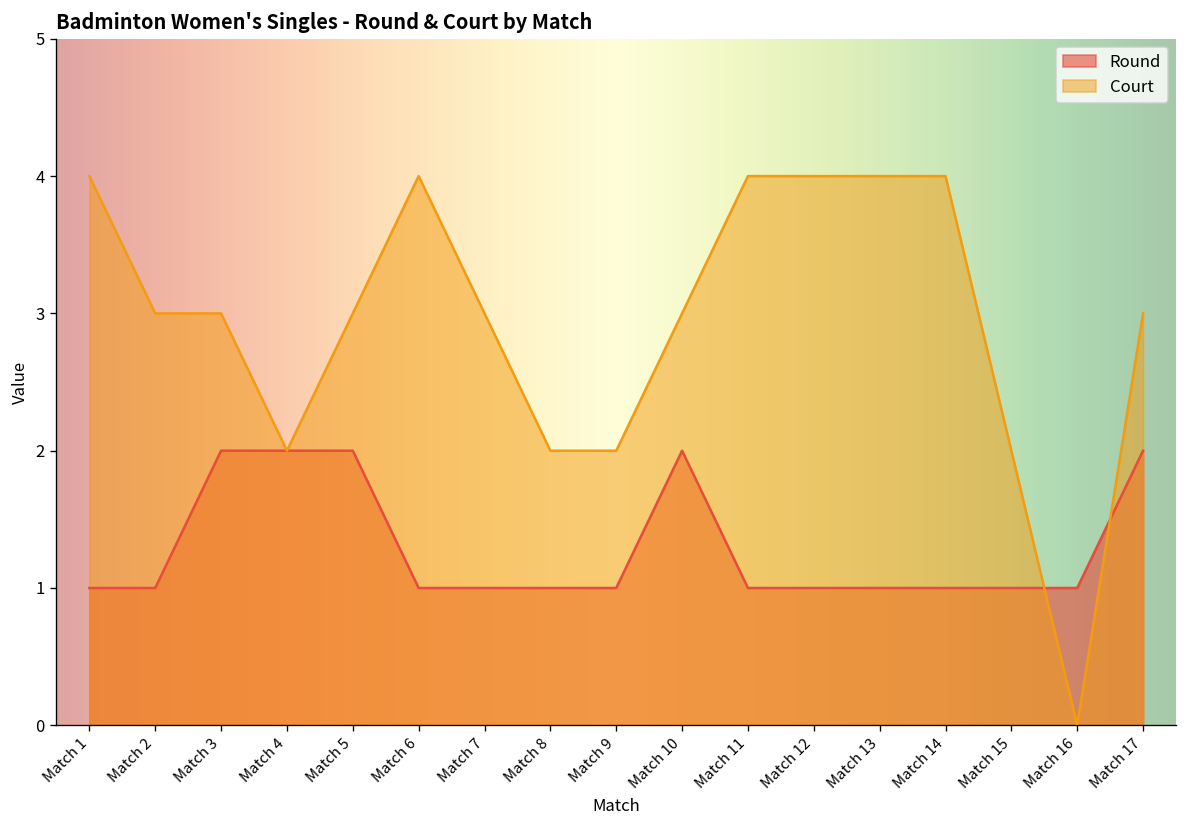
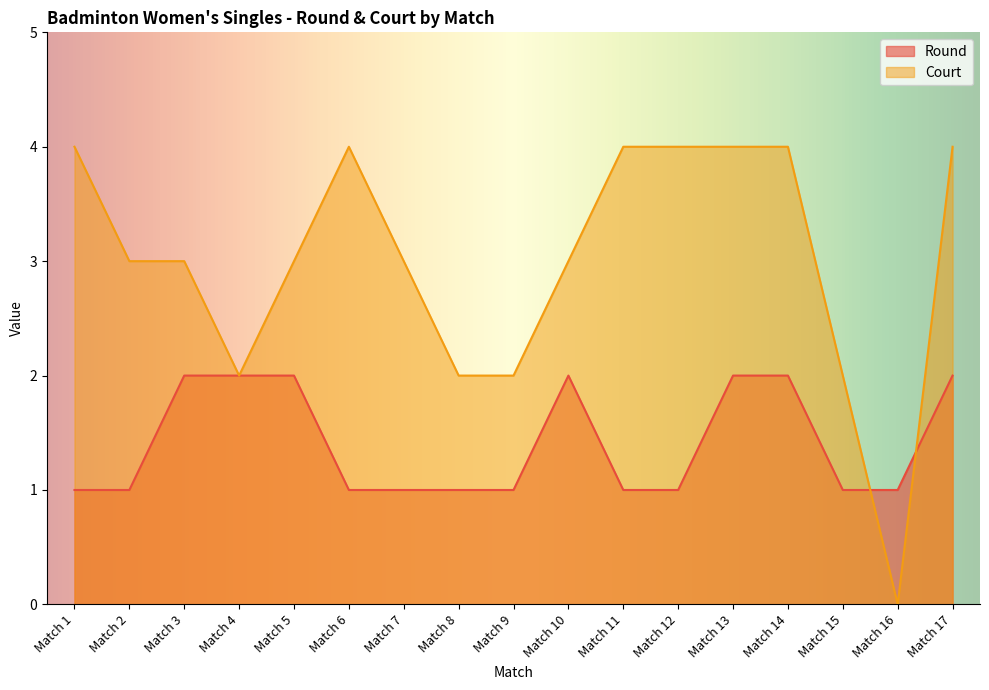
  {
    "Round": {
      "Match 1": 1,
      "Match 2": 1,
      "Match 3": 2,
      "Match 5": 2,
      "Match 6": 1,
      "Match 7": 1,
      "Match 8": 1,
      "Match 9": 1,
      "Match 10": 2,
      "Match 11": 1,
      "Match 12": 1,
-     "Match 13": 1,
-     "Match 14": 1,
+     "Match 13": 2,
+     "Match 14": 2,
      "Match 15": 1,
      "Match 16": 1,
      "Match 17": 2
    },
    "Court": {
      "Match 1": 4,
      "Match 2": 3,
      "Match 3": 3,
      "Match 5": 3,
      "Match 6": 4,
      "Match 7": 3,
      "Match 8": 2,
      "Match 9": 2,
      "Match 10": 3,
      "Match 11": 4,
      "Match 12": 4,
      "Match 13": 4,
      "Match 14": 4,
      "Match 15": 2,
      "Match 16": 0,
-     "Match 17": 3
+     "Match 17": 4
    }
  }
